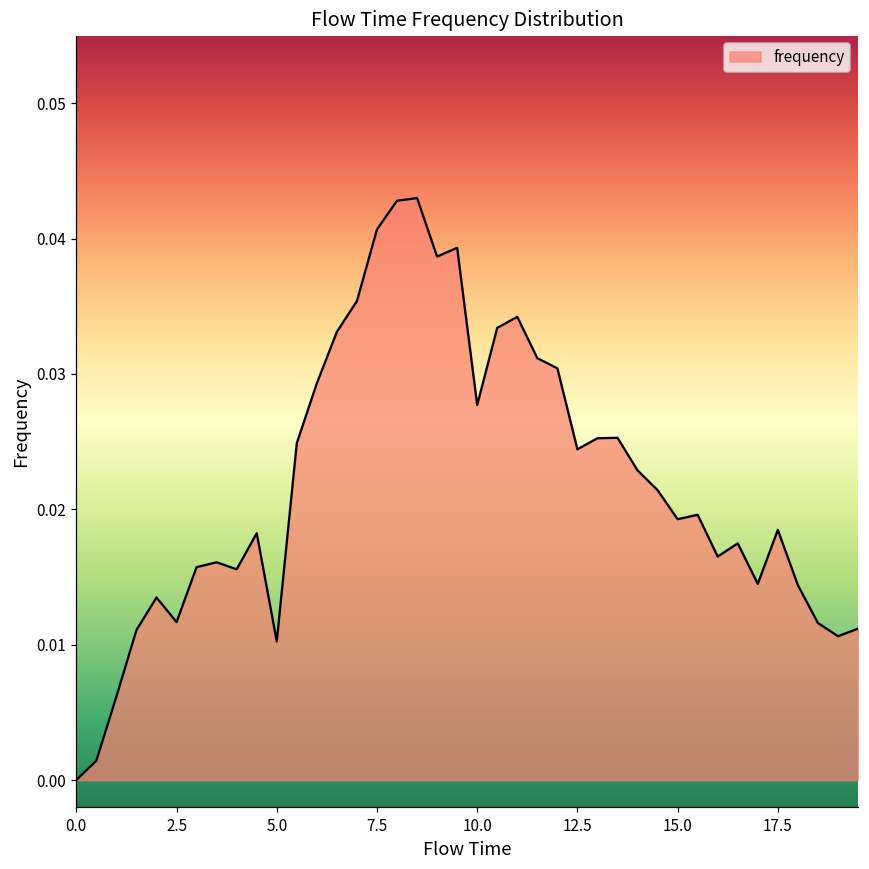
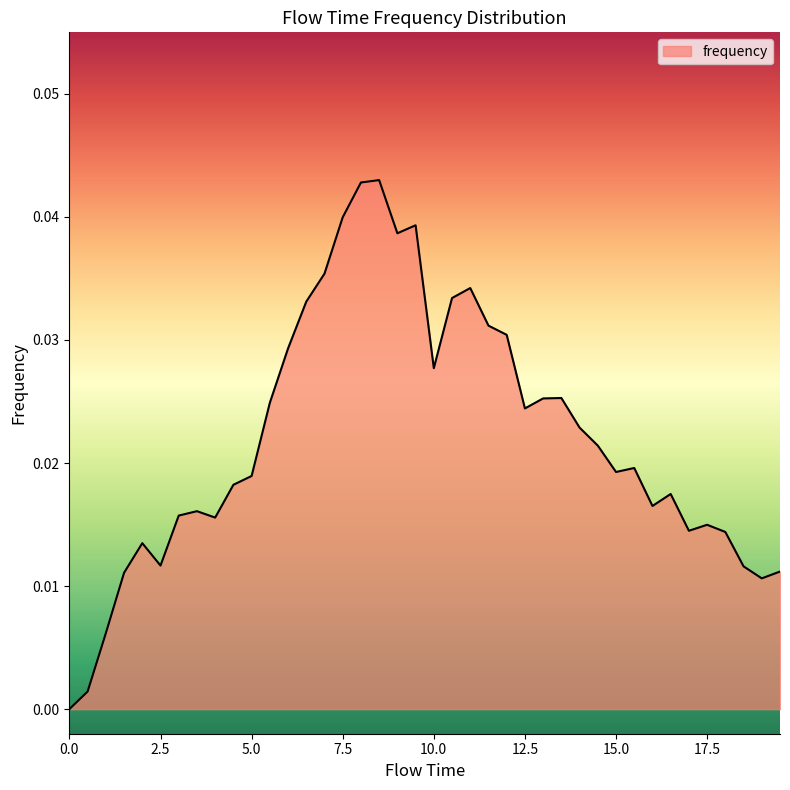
  {
    "0.0": 0.0000,
    "2.5": 0.0117,
-   "5.0": 0.0102,
-   "7.5": 0.0407,
+   "5.0": 0.0189,
+   "7.5": 0.0400,
    "10.0": 0.0277,
    "12.5": 0.0244,
    "15.0": 0.0193,
-   "17.5": 0.0185
+   "17.5": 0.0150
  }
